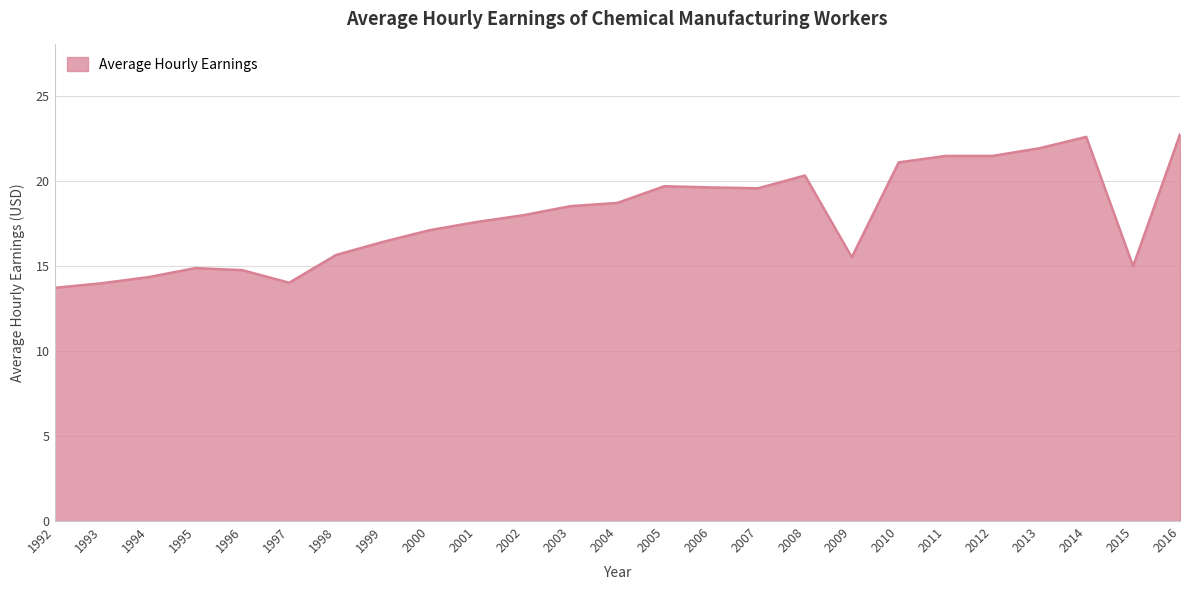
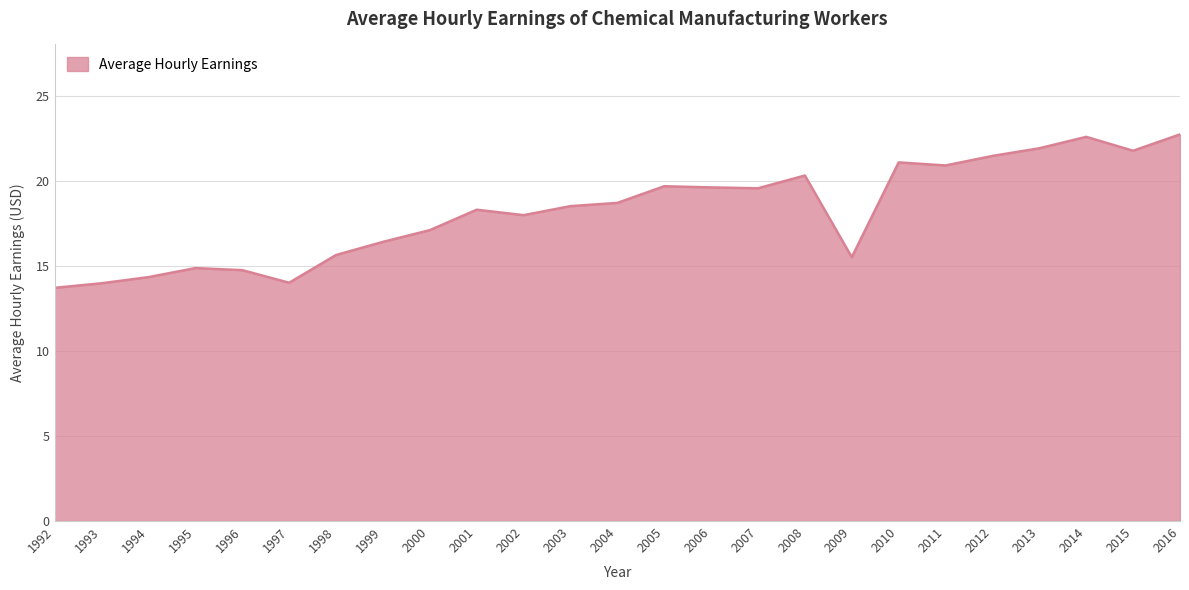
  {
    "1992": 13.7,
    "1993": 14.0,
    "1994": 14.3,
    "1995": 14.9,
    "1996": 14.7,
    "1997": 14.0,
    "1998": 15.6,
    "1999": 16.4,
    "2000": 17.1,
-   "2001": 17.6,
+   "2001": 18.3,
    "2002": 18.0,
    "2003": 18.5,
    "2004": 18.7,
    "2005": 19.7,
    "2006": 19.6,
    "2007": 19.6,
    "2008": 20.3,
    "2009": 15.5,
    "2010": 21.1,
-   "2011": 21.5,
+   "2011": 20.9,
    "2012": 21.5,
    "2013": 21.9,
    "2014": 22.6,
-   "2015": 15.0,
+   "2015": 21.8,
    "2016": 22.7
  }
